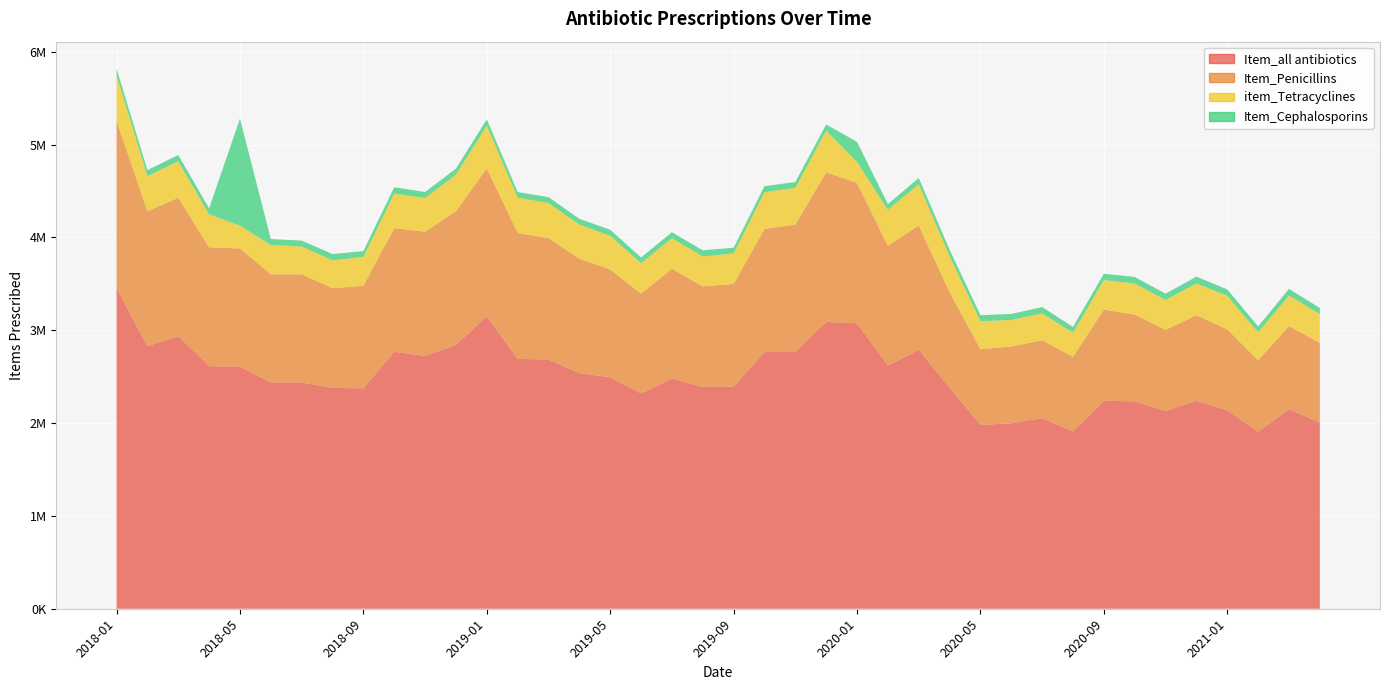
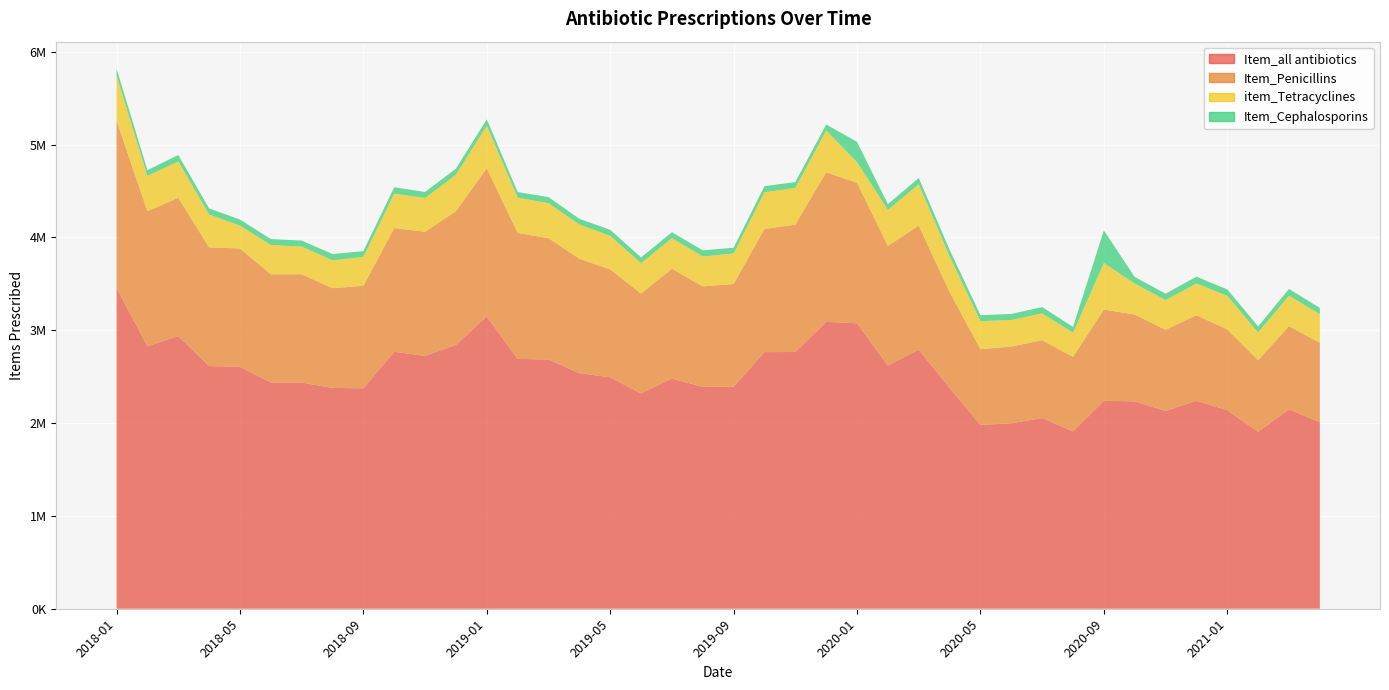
  {
    "item_Tetracyclines": {
      "2018-01": 500000,
      "2018-05": 200000,
      "2018-09": 300000,
      "2019-01": 500000,
      "2019-05": 400000,
      "2019-09": 300000,
      "2020-01": 200000,
      "2020-05": 300000,
-     "2020-09": 300000,
+     "2020-09": 500000,
      "2021-01": 400000
    },
    "Item_Cephalosporins": {
      "2018-01": 100000,
-     "2018-05": 1200000,
+     "2018-05": 100000,
      "2018-09": 100000,
      "2019-01": 100000,
      "2019-05": 100000,
      "2019-09": 100000,
      "2020-01": 200000,
      "2020-05": 100000,
-     "2020-09": 100000,
+     "2020-09": 400000,
      "2021-01": 100000
    }
  }
